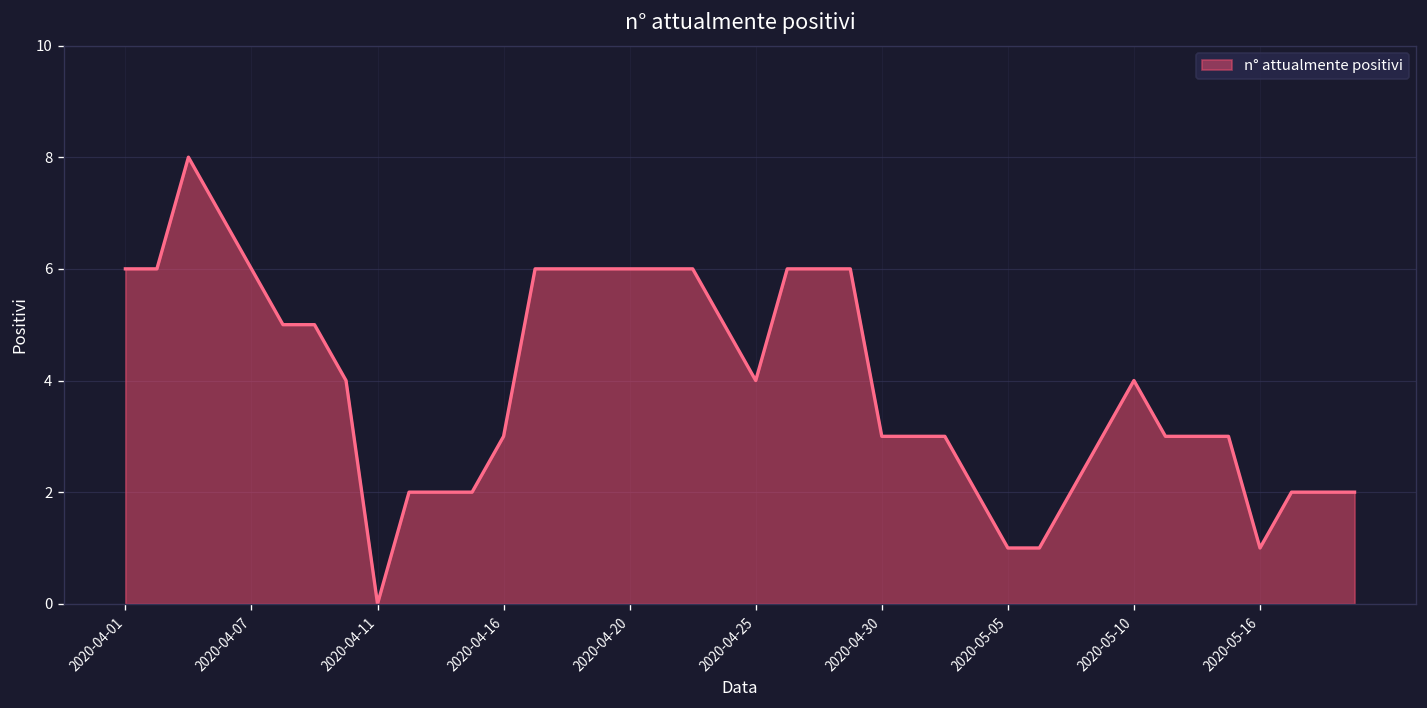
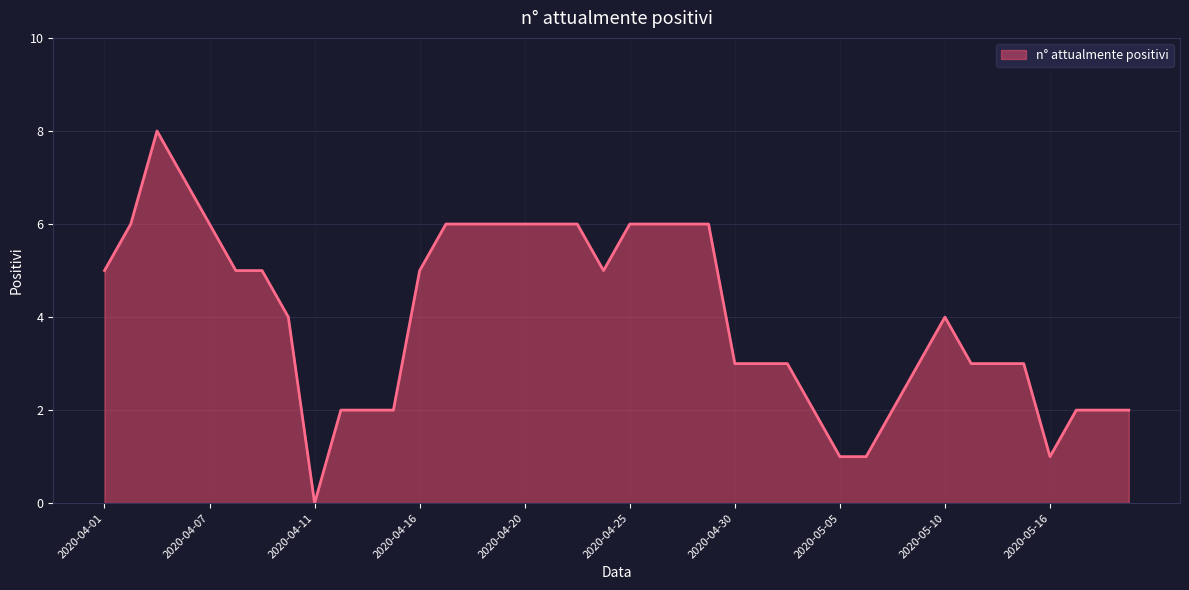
  {
-   "2020-04-01": 6,
+   "2020-04-01": 5,
    "2020-04-07": 6,
    "2020-04-11": 0,
-   "2020-04-16": 3,
+   "2020-04-16": 5,
    "2020-04-20": 6,
-   "2020-04-25": 4,
+   "2020-04-25": 6,
    "2020-04-30": 3,
    "2020-05-05": 1,
    "2020-05-10": 4,
    "2020-05-16": 1
  }
